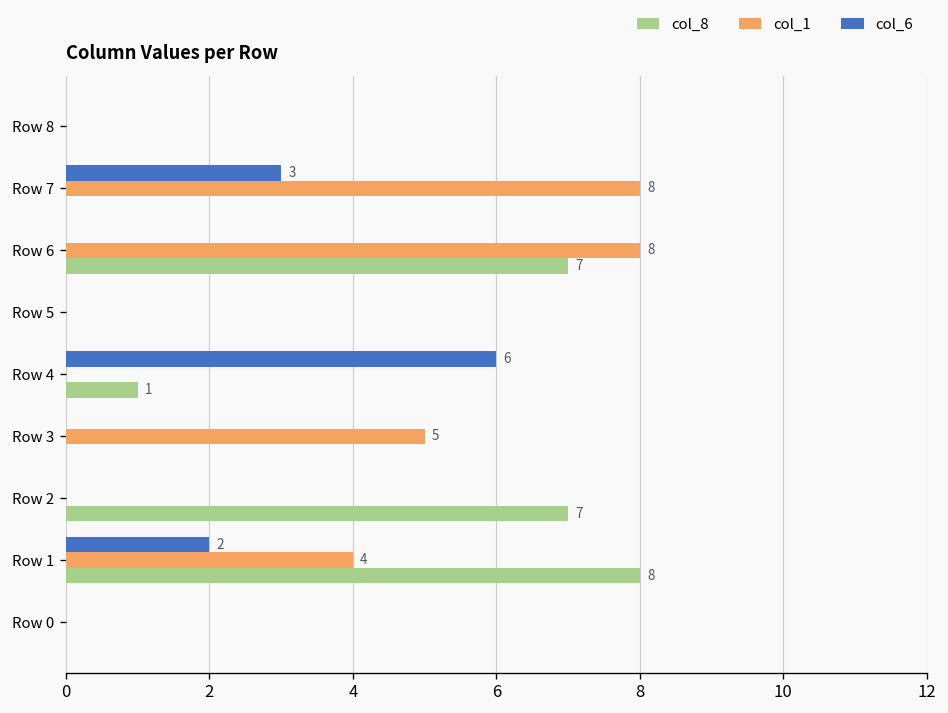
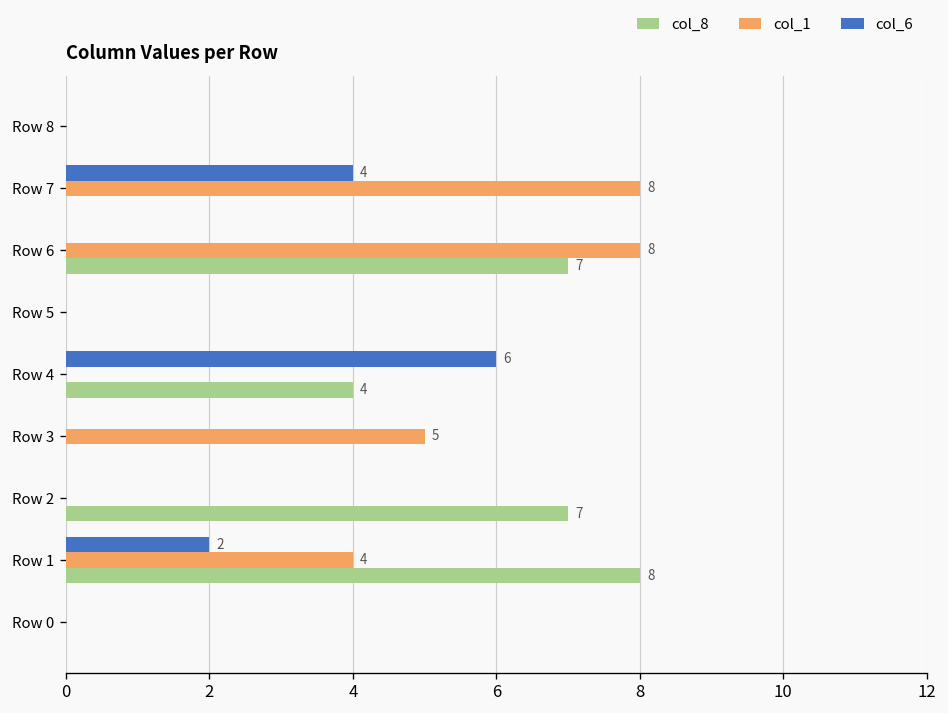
  {
    "col_8": {
      "Row 6": 7,
-     "Row 4": 1,
+     "Row 4": 4,
      "Row 2": 7,
      "Row 1": 8
    },
    "col_1": {
      "Row 7": 8,
      "Row 6": 8,
      "Row 3": 5,
      "Row 1": 4
    },
    "col_6": {
-     "Row 7": 3,
+     "Row 7": 4,
      "Row 4": 6,
      "Row 1": 2
    }
  }
